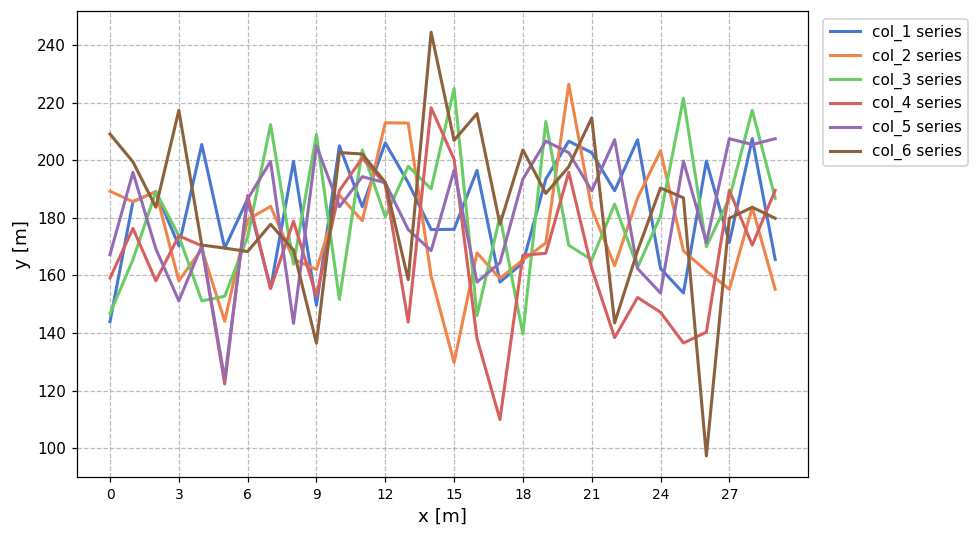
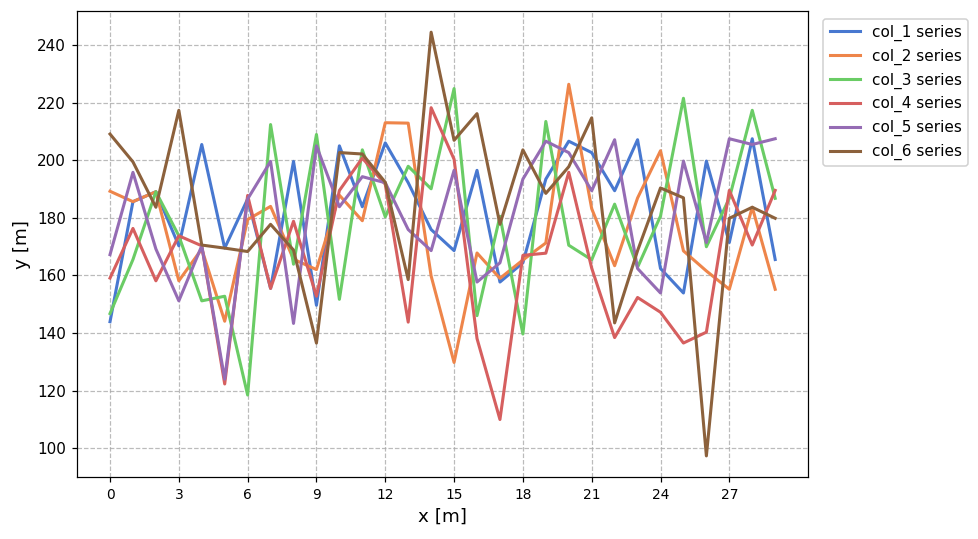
  {
    "col_1 series": {
      "0": 144,
      "3": 170,
      "9": 150,
      "12": 206,
-     "15": 176,
+     "15": 169,
      "18": 164,
      "21": 203,
      "24": 162,
      "27": 171
    },
    "col_3 series": {
      "0": 147,
-     "6": 173,
+     "6": 118,
      "9": 209,
      "12": 180,
      "15": 225,
      "18": 140,
      "21": 165,
      "24": 181,
      "27": 187
    },
    "col_5 series": {
      "0": 167,
      "3": 151,
      "9": 205,
      "15": 196,
      "18": 193,
      "21": 189,
      "24": 154,
      "27": 207
    },
    "col_6 series": {
      "0": 209,
      "3": 217,
      "6": 168,
      "9": 136,
      "15": 207,
      "18": 204,
      "21": 215,
      "24": 190,
      "27": 180
    }
  }
